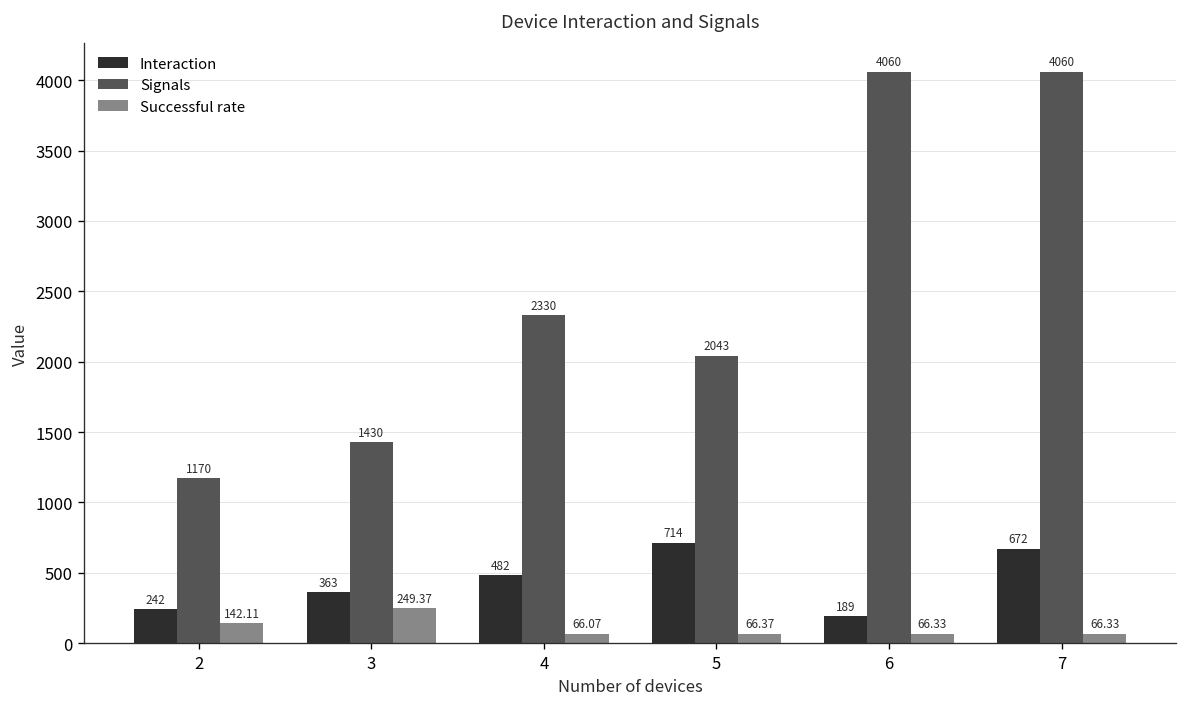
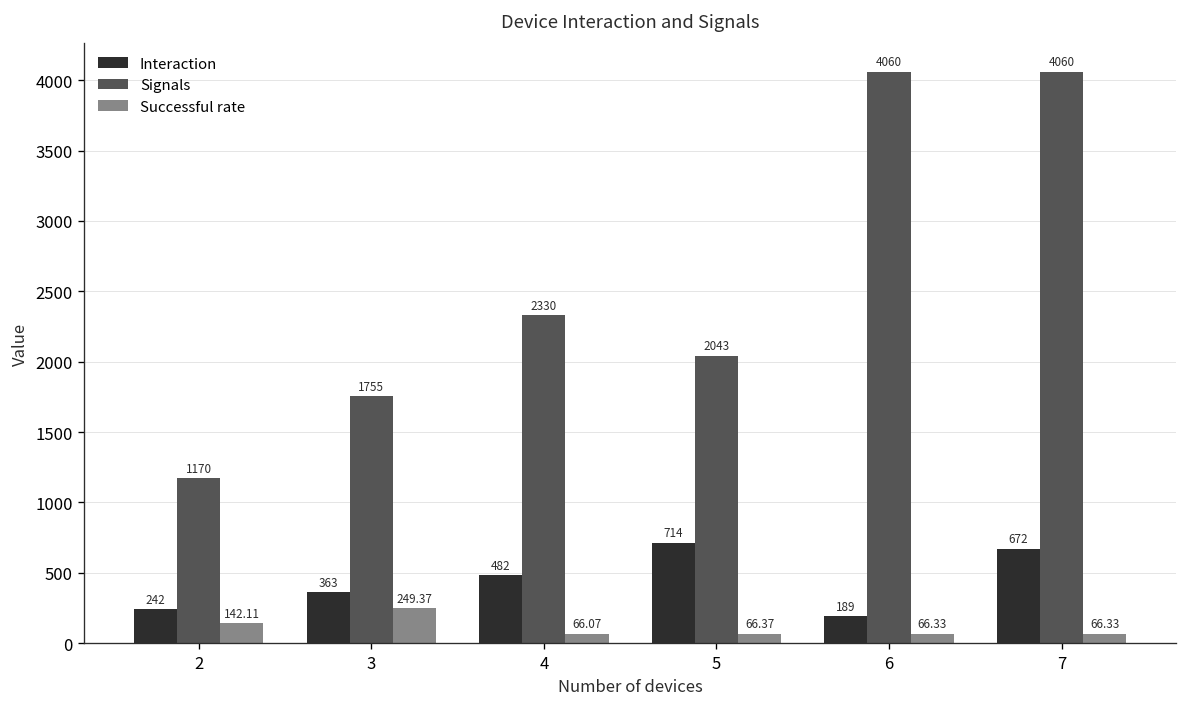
  {
    "Interaction": {
      "2": 242,
      "3": 363,
      "4": 482,
      "5": 714,
      "6": 189,
      "7": 672
    },
    "Signals": {
      "2": 1170,
-     "3": 1430,
+     "3": 1755,
      "4": 2330,
      "5": 2043,
      "6": 4060,
      "7": 4060
    },
    "Successful rate": {
      "2": 142.11,
      "3": 249.37,
      "4": 66.07,
      "5": 66.37,
      "6": 66.33,
      "7": 66.33
    }
  }
